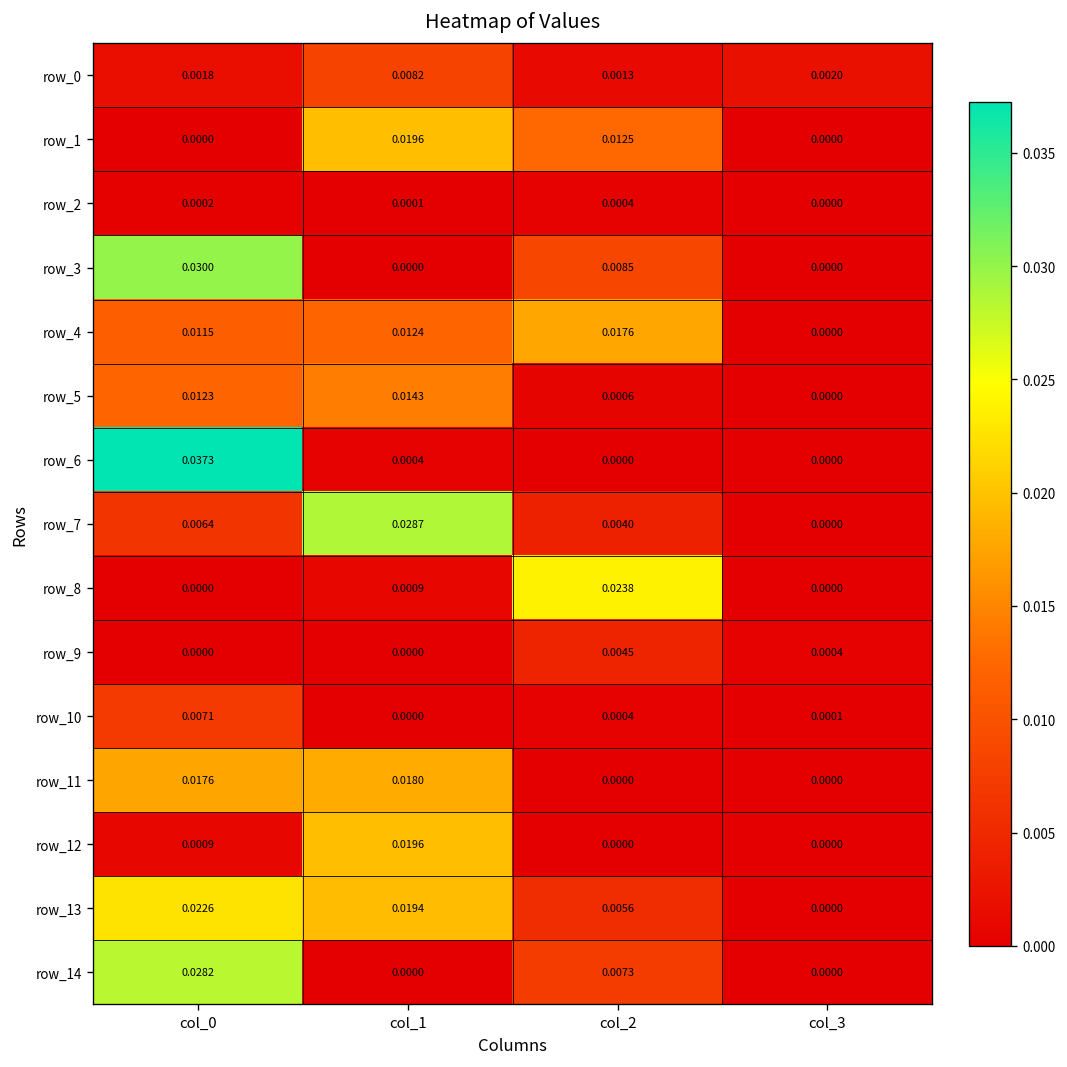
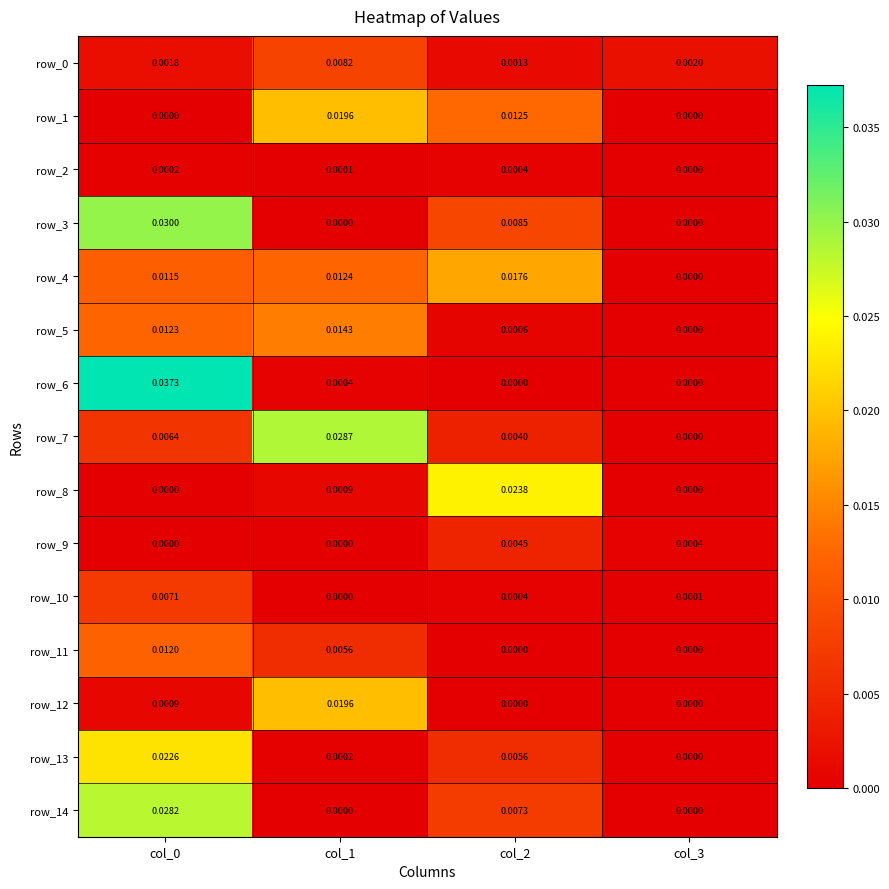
  {
    "row_0": {
      "col_0": 0.0018,
      "col_1": 0.0082,
      "col_2": 0.0013,
      "col_3": 0.0020
    },
    "row_1": {
      "col_0": 0.0000,
      "col_1": 0.0196,
      "col_2": 0.0125,
      "col_3": 0.0000
    },
    "row_2": {
      "col_0": 0.0002,
      "col_1": 0.0001,
      "col_2": 0.0004,
      "col_3": 0.0000
    },
    "row_3": {
      "col_0": 0.0300,
      "col_1": 0.0000,
      "col_2": 0.0085,
      "col_3": 0.0000
    },
    "row_4": {
      "col_0": 0.0115,
      "col_1": 0.0124,
      "col_2": 0.0176,
      "col_3": 0.0000
    },
    "row_5": {
      "col_0": 0.0123,
      "col_1": 0.0143,
      "col_2": 0.0006,
      "col_3": 0.0000
    },
    "row_6": {
      "col_0": 0.0373,
      "col_1": 0.0004,
      "col_2": 0.0000,
      "col_3": 0.0000
    },
    "row_7": {
      "col_0": 0.0064,
      "col_1": 0.0287,
      "col_2": 0.0040,
      "col_3": 0.0000
    },
    "row_8": {
      "col_0": 0.0000,
      "col_1": 0.0009,
      "col_2": 0.0238,
      "col_3": 0.0000
    },
    "row_9": {
      "col_0": 0.0000,
      "col_1": 0.0000,
      "col_2": 0.0045,
      "col_3": 0.0004
    },
    "row_10": {
      "col_0": 0.0071,
      "col_1": 0.0000,
      "col_2": 0.0004,
      "col_3": 0.0001
    },
    "row_11": {
-     "col_0": 0.0176,
-     "col_1": 0.0180,
+     "col_0": 0.0120,
+     "col_1": 0.0056,
      "col_2": 0.0000,
      "col_3": 0.0000
    },
    "row_12": {
      "col_0": 0.0009,
      "col_1": 0.0196,
      "col_2": 0.0000,
      "col_3": 0.0000
    },
    "row_13": {
      "col_0": 0.0226,
-     "col_1": 0.0194,
+     "col_1": 0.0002,
      "col_2": 0.0056,
      "col_3": 0.0000
    },
    "row_14": {
      "col_0": 0.0282,
      "col_1": 0.0000,
      "col_2": 0.0073,
      "col_3": 0.0000
    }
  }
